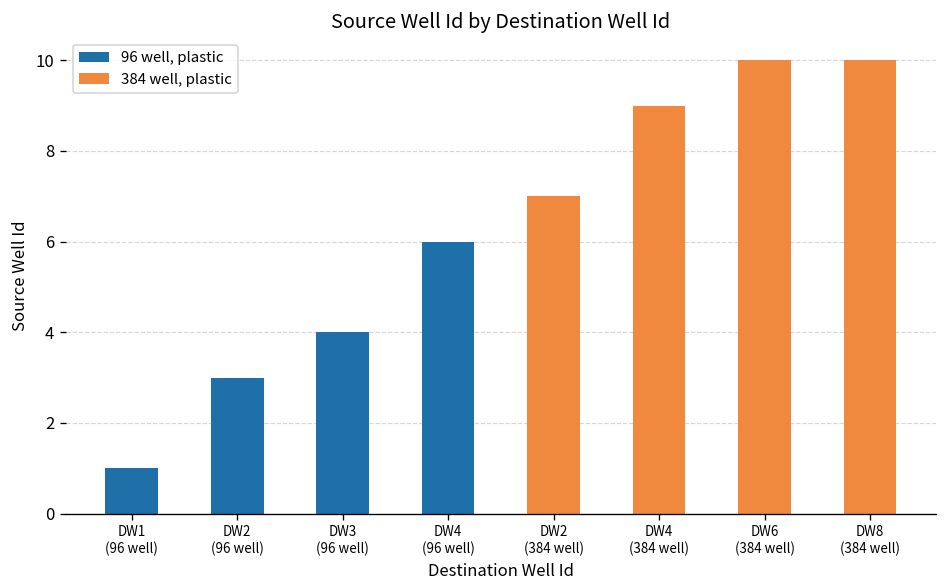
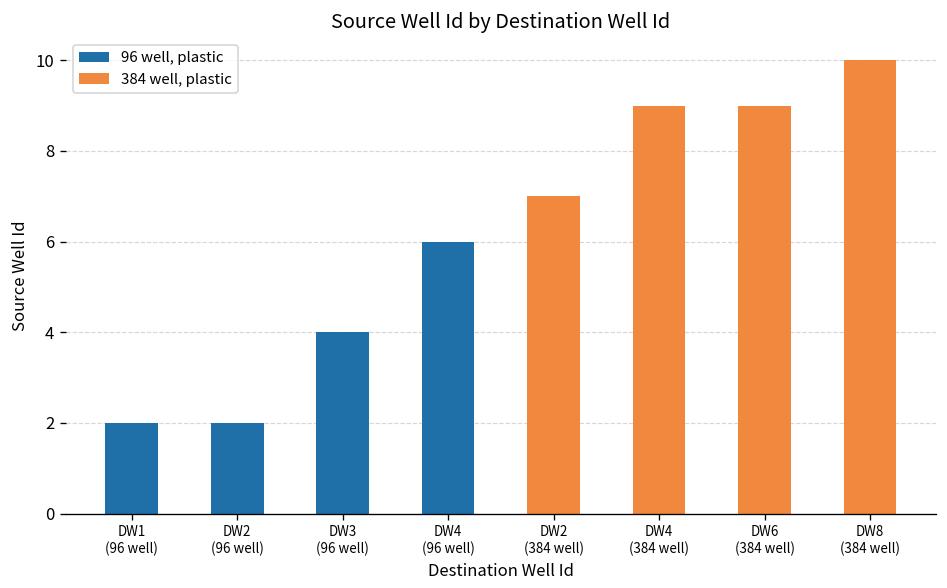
  {
-   "DW1 (96 well)": 1,
-   "DW2 (96 well)": 3,
+   "DW1 (96 well)": 2,
+   "DW2 (96 well)": 2,
    "DW3 (96 well)": 4,
    "DW4 (96 well)": 6,
    "DW2 (384 well)": 7,
    "DW4 (384 well)": 9,
-   "DW6 (384 well)": 10,
+   "DW6 (384 well)": 9,
    "DW8 (384 well)": 10
  }
